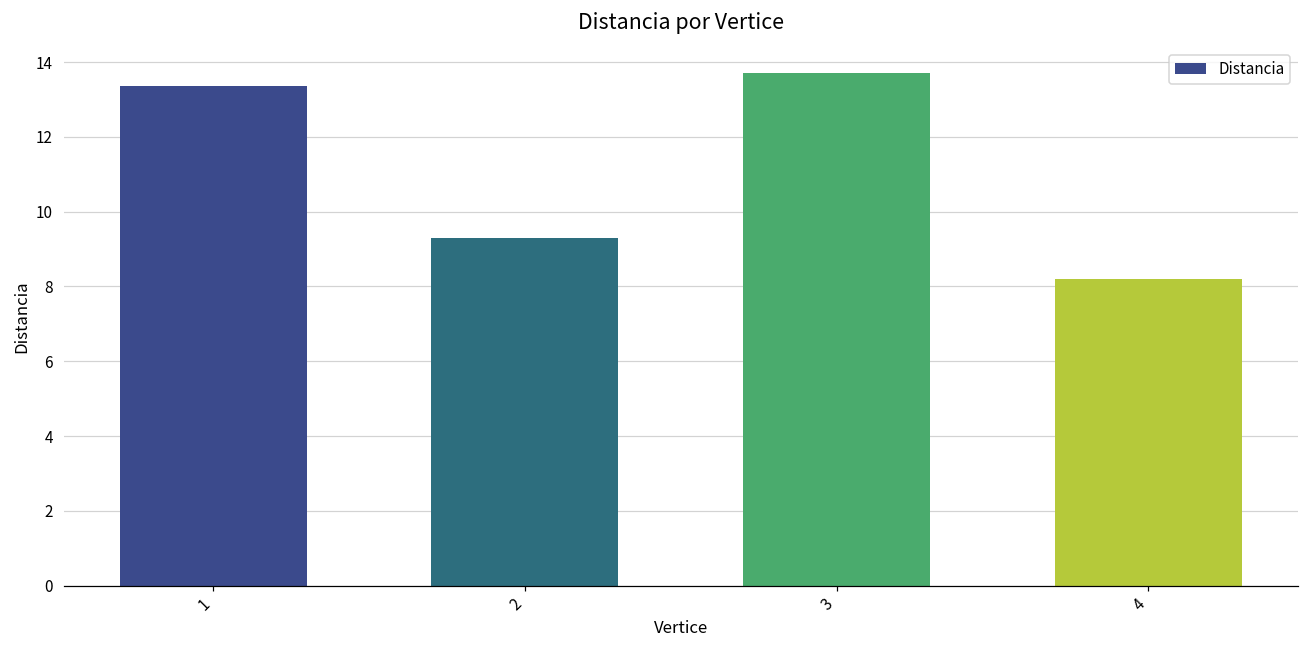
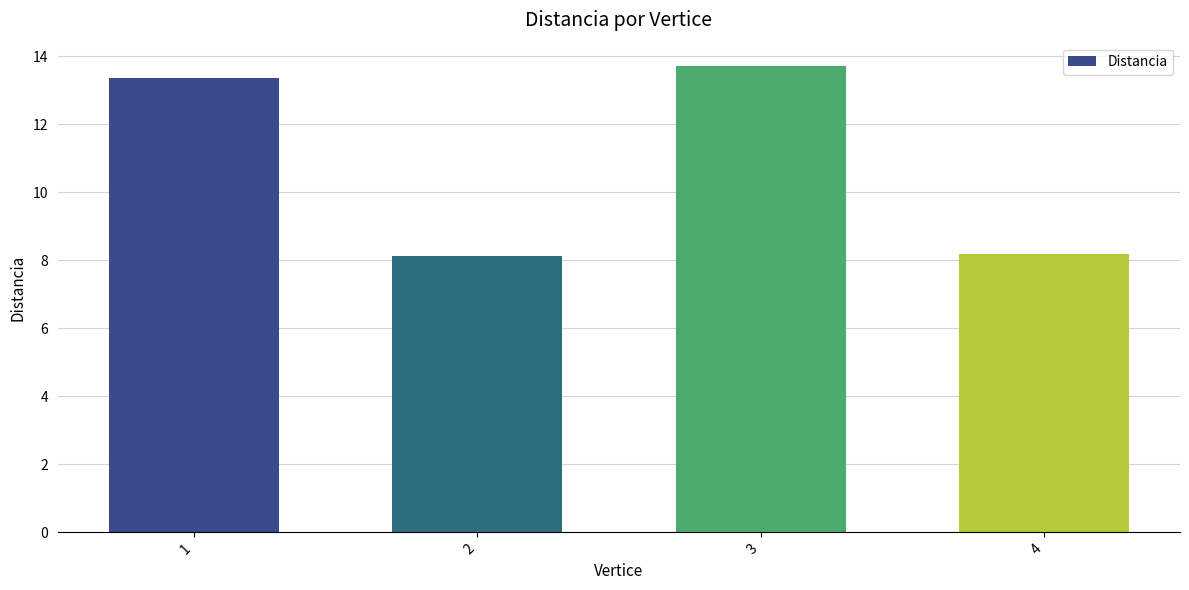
  {
    "1": 13.4,
-   "2": 9.3,
+   "2": 8.1,
    "3": 13.7,
    "4": 8.2
  }
